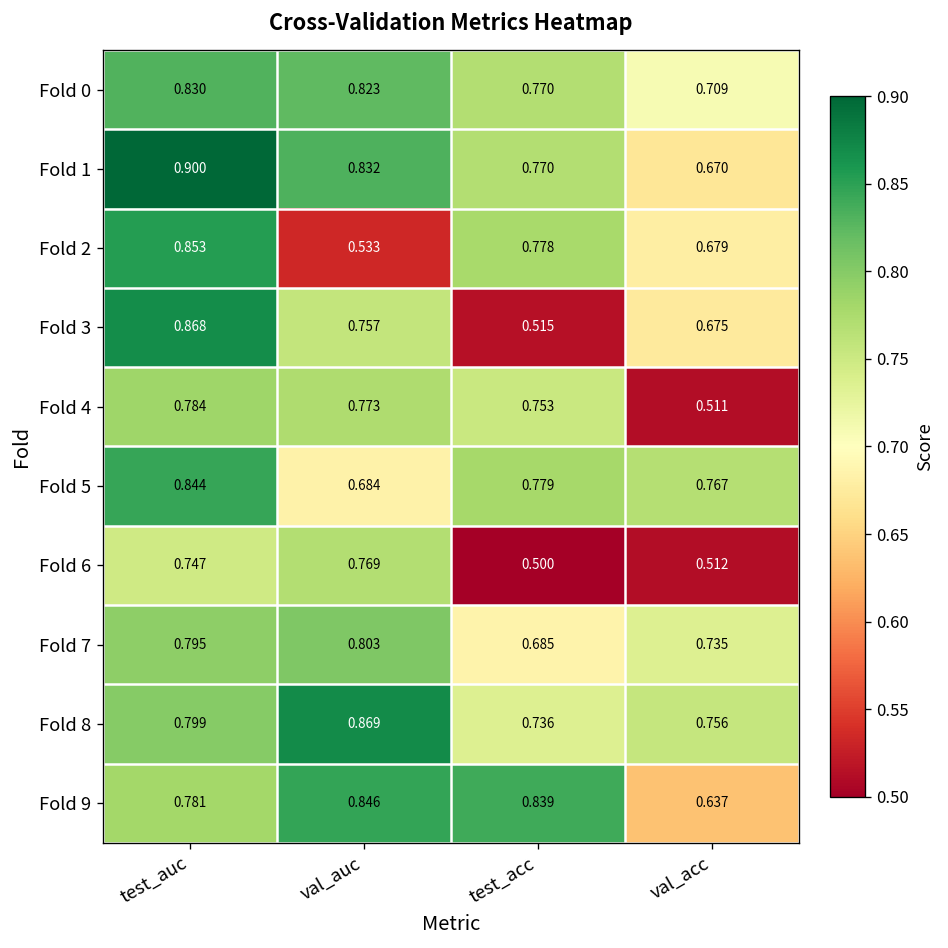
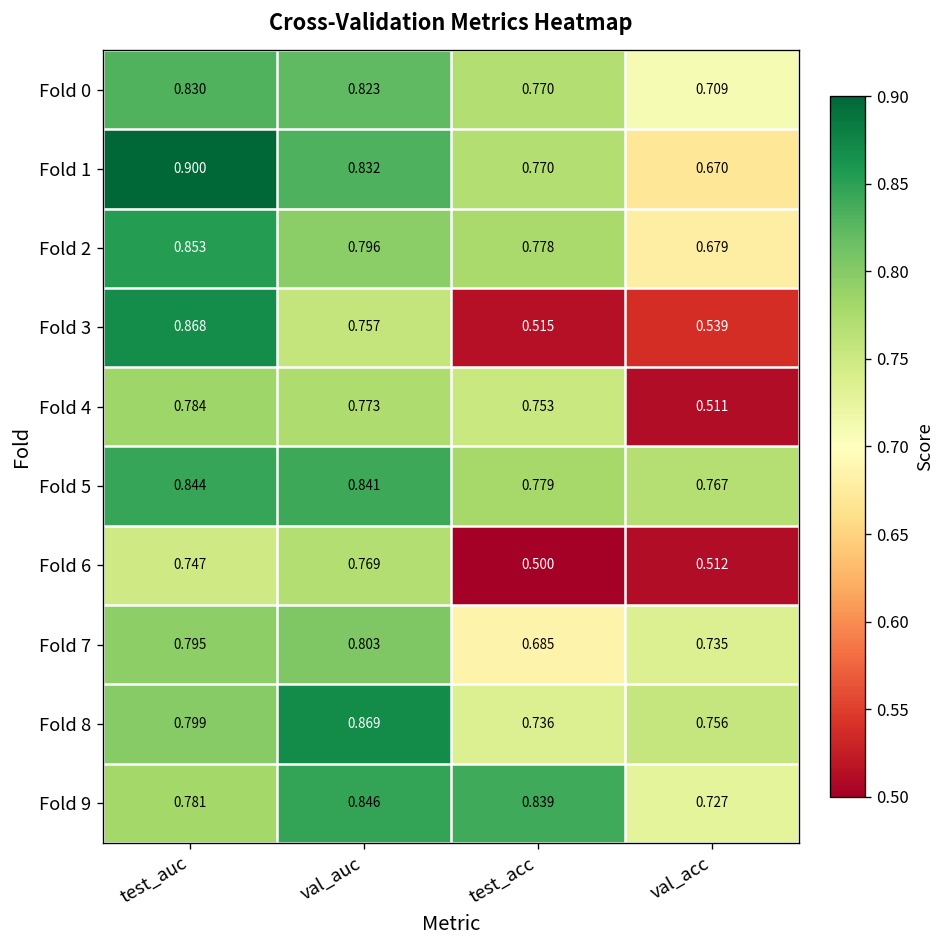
  {
    "Fold 0": {
      "test_auc": 0.830,
      "val_auc": 0.823,
      "test_acc": 0.770,
      "val_acc": 0.709
    },
    "Fold 1": {
      "test_auc": 0.900,
      "val_auc": 0.832,
      "test_acc": 0.770,
      "val_acc": 0.670
    },
    "Fold 2": {
      "test_auc": 0.853,
-     "val_auc": 0.533,
+     "val_auc": 0.796,
      "test_acc": 0.778,
      "val_acc": 0.679
    },
    "Fold 3": {
      "test_auc": 0.868,
      "val_auc": 0.757,
      "test_acc": 0.515,
-     "val_acc": 0.675
+     "val_acc": 0.539
    },
    "Fold 4": {
      "test_auc": 0.784,
      "val_auc": 0.773,
      "test_acc": 0.753,
      "val_acc": 0.511
    },
    "Fold 5": {
      "test_auc": 0.844,
-     "val_auc": 0.684,
+     "val_auc": 0.841,
      "test_acc": 0.779,
      "val_acc": 0.767
    },
    "Fold 6": {
      "test_auc": 0.747,
      "val_auc": 0.769,
      "test_acc": 0.500,
      "val_acc": 0.512
    },
    "Fold 7": {
      "test_auc": 0.795,
      "val_auc": 0.803,
      "test_acc": 0.685,
      "val_acc": 0.735
    },
    "Fold 8": {
      "test_auc": 0.799,
      "val_auc": 0.869,
      "test_acc": 0.736,
      "val_acc": 0.756
    },
    "Fold 9": {
      "test_auc": 0.781,
      "val_auc": 0.846,
      "test_acc": 0.839,
-     "val_acc": 0.637
+     "val_acc": 0.727
    }
  }
